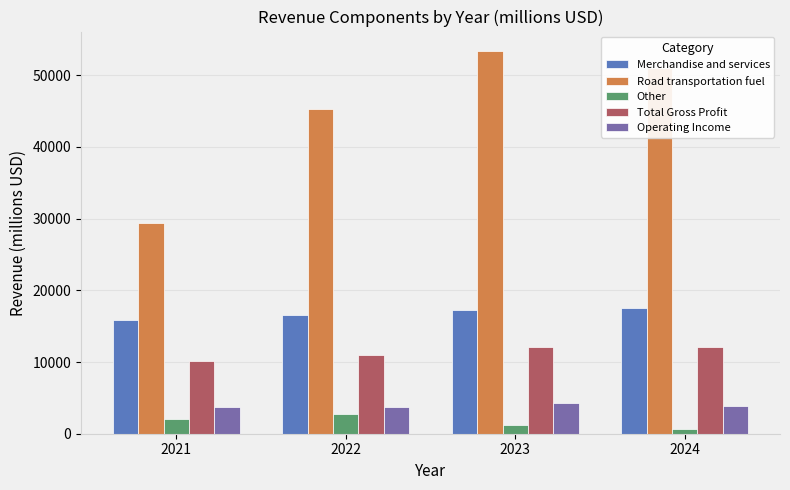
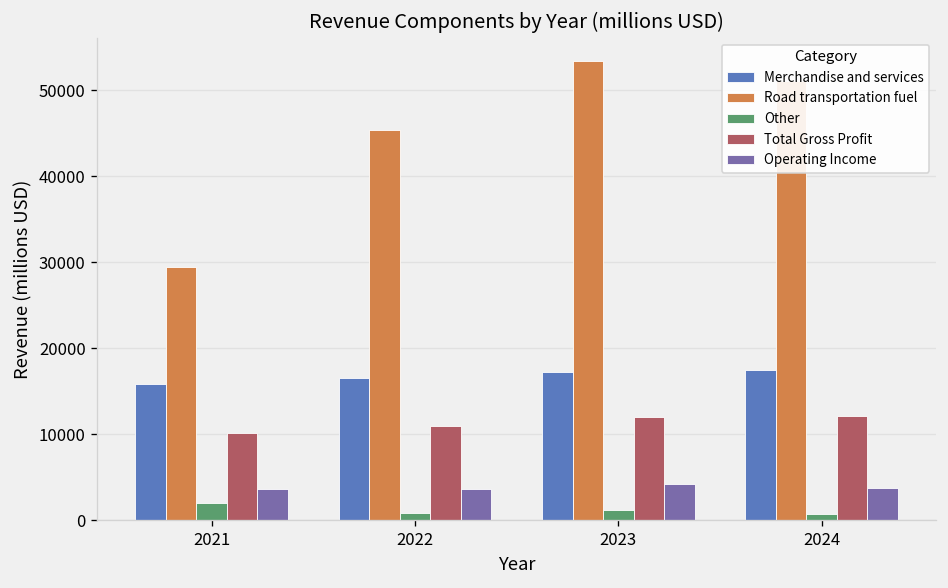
  {
    "Other": {
      "2021": 2000,
-     "2022": 3000,
+     "2022": 1000,
      "2023": 1000,
      "2024": 1000
    }
  }
